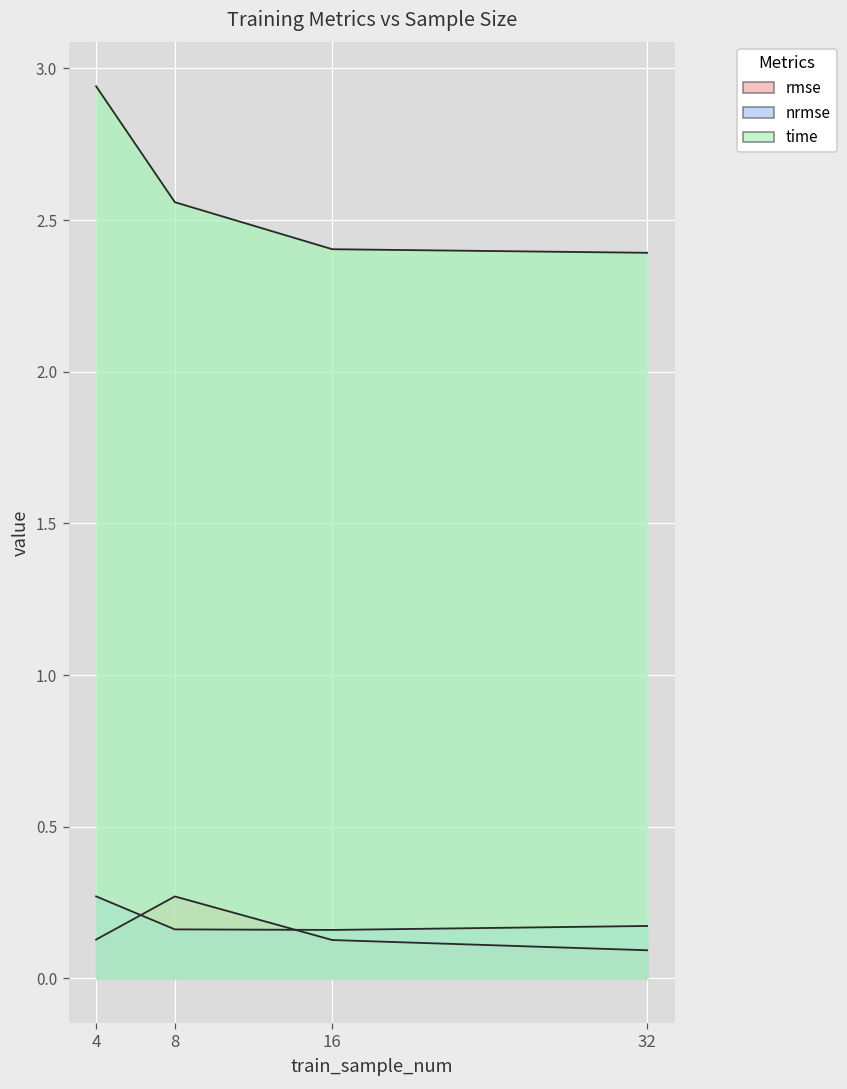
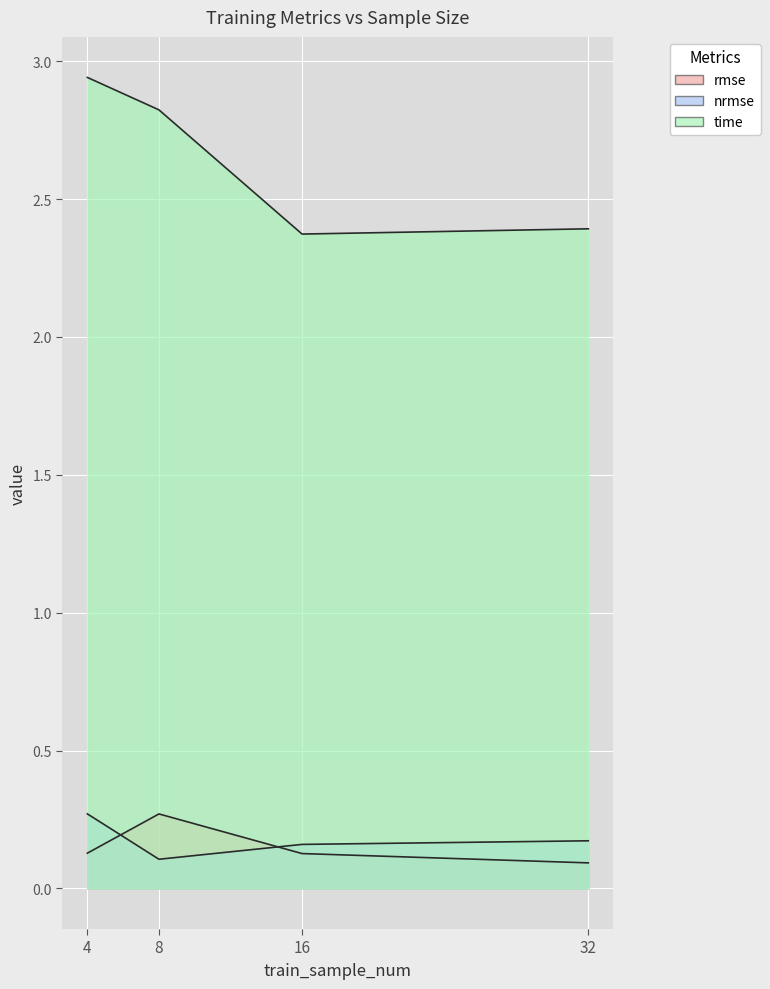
  {
    "rmse": {
      "4": 0.13,
      "8": 0.27,
      "16": 0.13,
      "32": 0.09
    },
    "nrmse": {
      "4": 0.27,
-     "8": 0.16,
+     "8": 0.11,
      "16": 0.16,
      "32": 0.17
    },
    "time": {
      "4": 2.94,
-     "8": 2.56,
-     "16": 2.40,
+     "8": 2.82,
+     "16": 2.37,
      "32": 2.39
    }
  }
